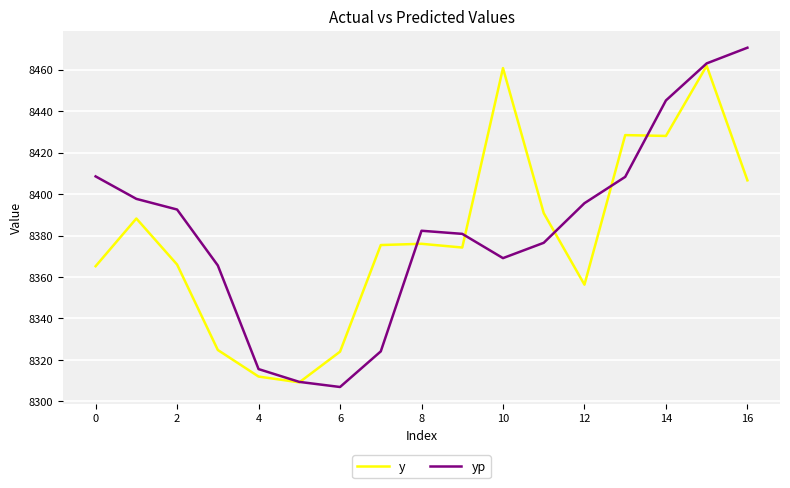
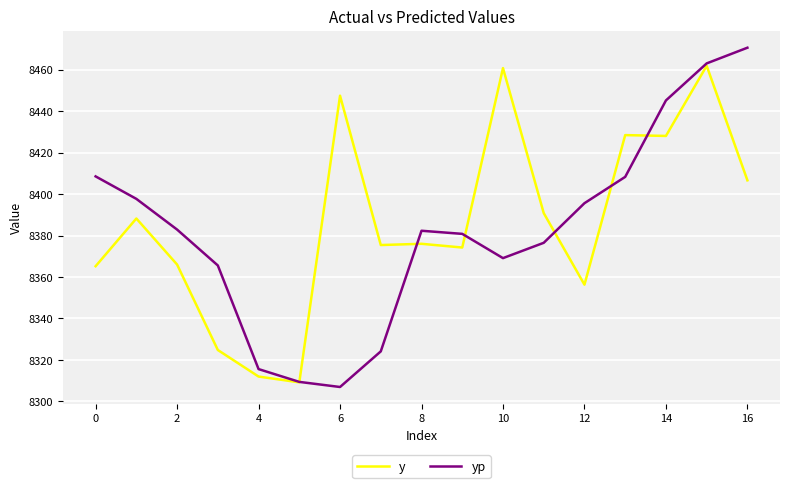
  {
    "y": {
      "0": 8365,
      "2": 8366,
      "4": 8312,
-     "6": 8324,
+     "6": 8447,
      "8": 8376,
      "10": 8461,
      "12": 8356,
      "14": 8428,
      "16": 8407
    },
    "yp": {
      "0": 8408,
-     "2": 8393,
+     "2": 8383,
      "4": 8316,
      "6": 8307,
      "8": 8382,
      "10": 8369,
      "12": 8396,
      "14": 8445,
      "16": 8471
    }
  }
